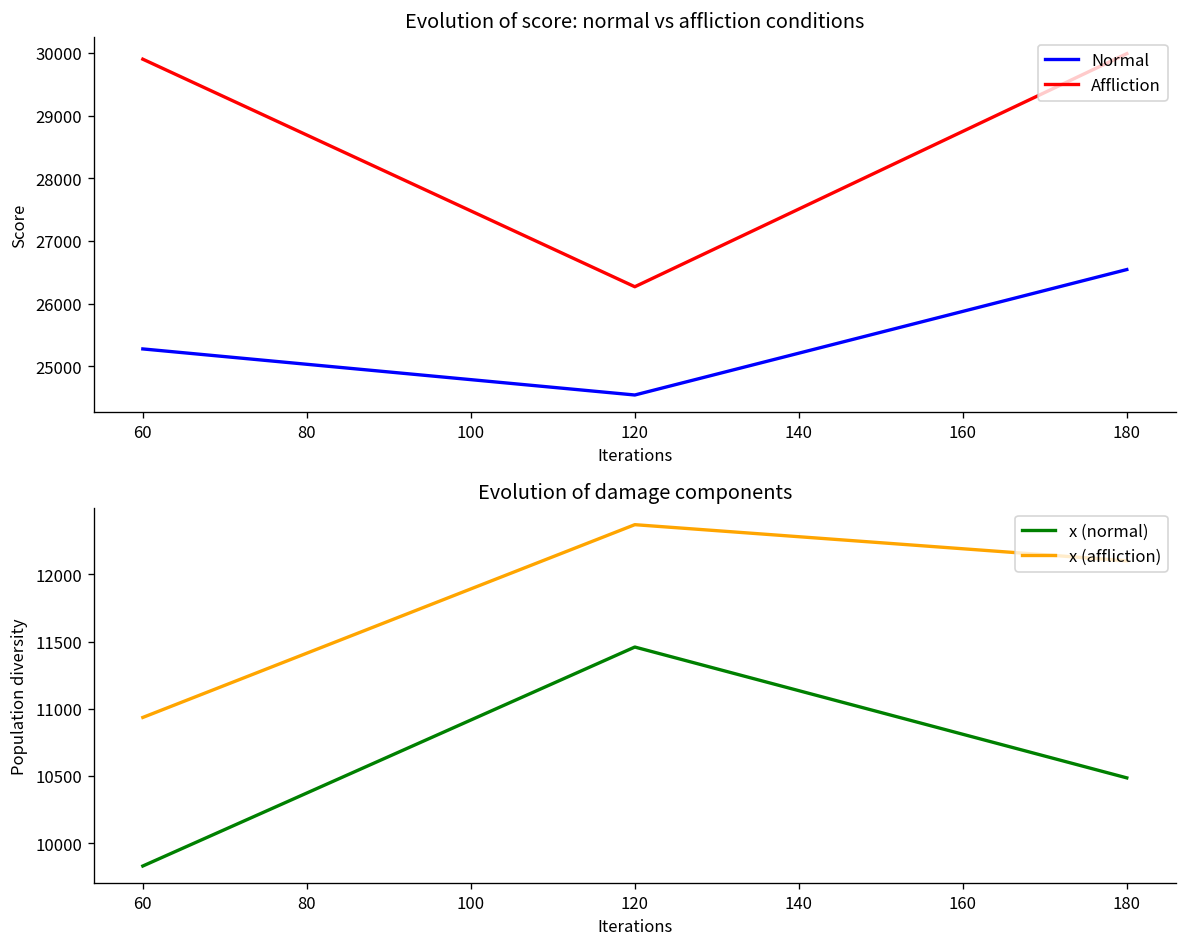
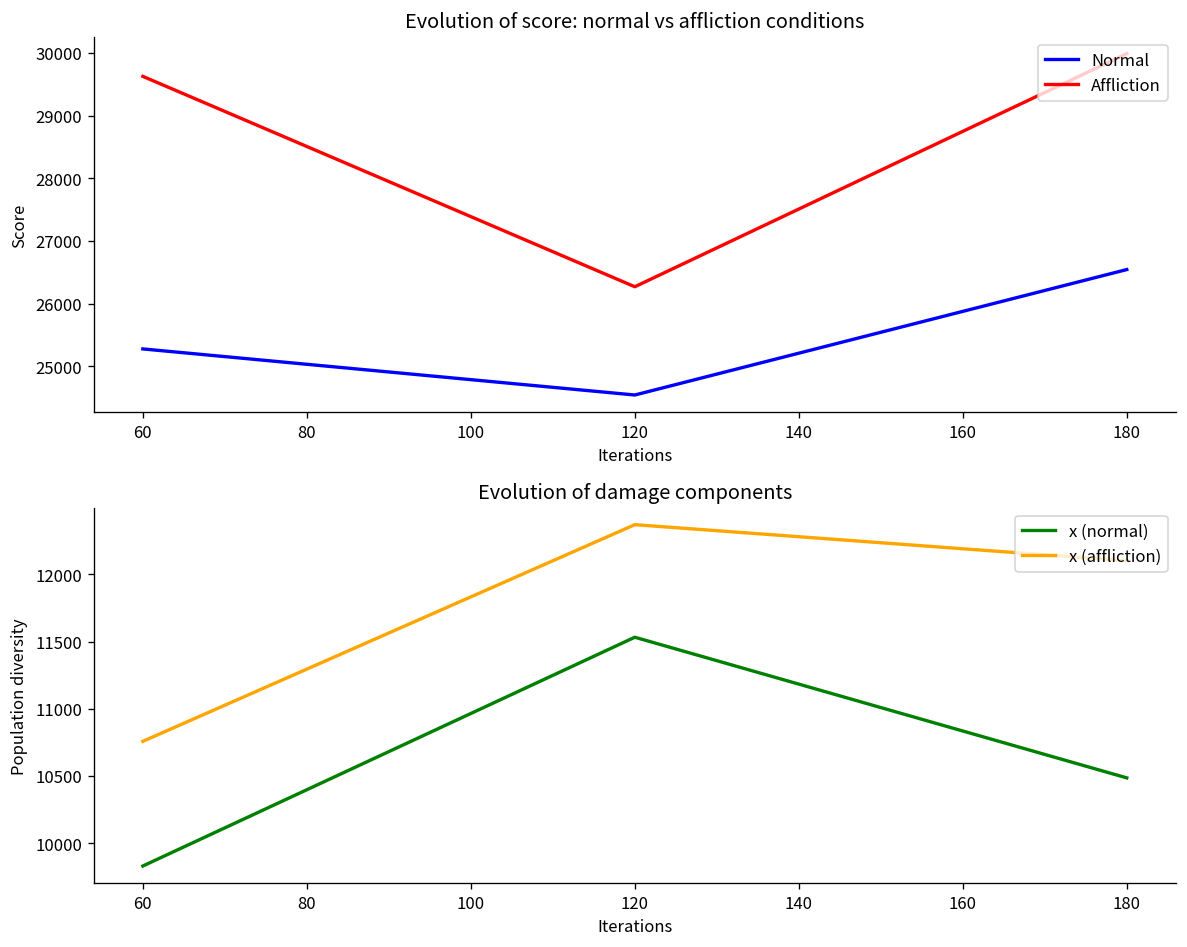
  {
    "Evolution of score: normal vs affliction conditions": {
      "Normal": {
        "60": 25300,
        "120": 24500,
        "180": 26500
      },
      "Affliction": {
-       "60": 29900,
+       "60": 29600,
        "120": 26300
      }
    },
    "Evolution of damage components": {
      "x (normal)": {
        "60": 9830,
-       "120": 11460,
+       "120": 11530,
        "180": 10490
      },
      "x (affliction)": {
-       "60": 10940,
+       "60": 10760,
        "120": 12370
      }
    }
  }
